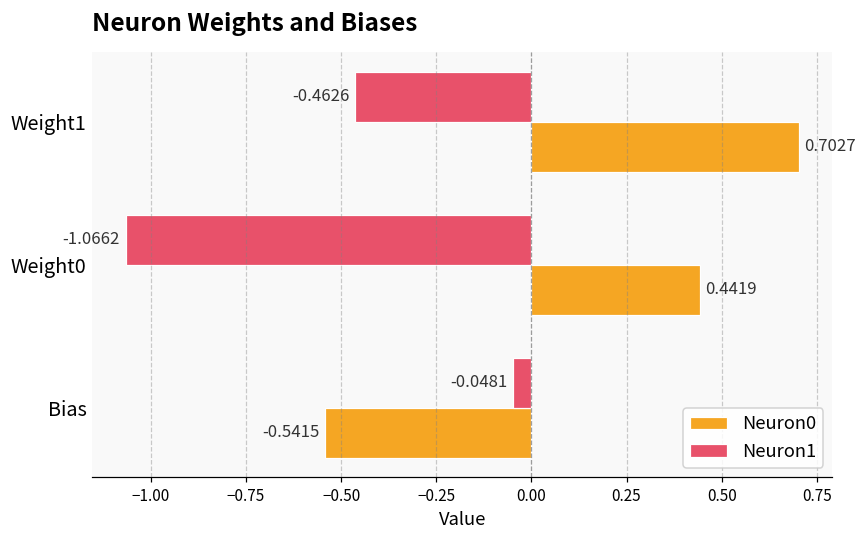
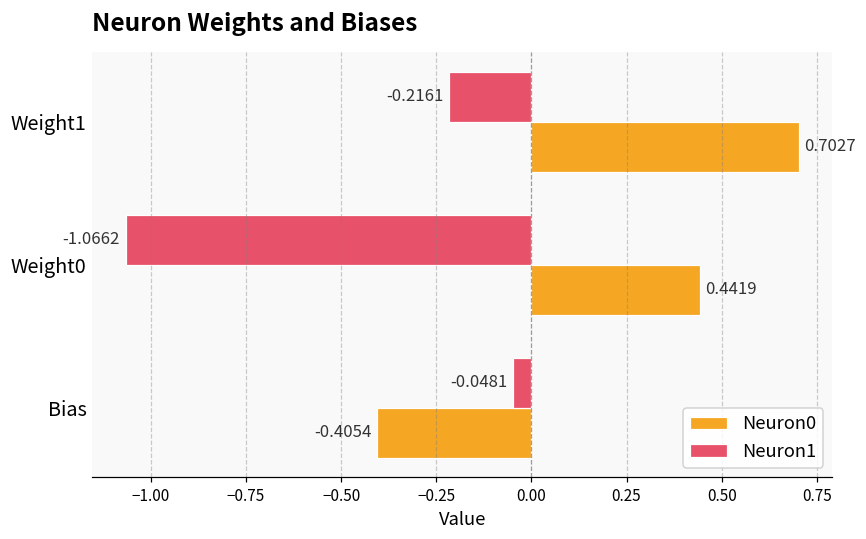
  {
    "Neuron0": {
      "Weight1": 0.7027,
      "Weight0": 0.4419,
-     "Bias": -0.5415
+     "Bias": -0.4054
    },
    "Neuron1": {
-     "Weight1": -0.4626,
+     "Weight1": -0.2161,
      "Weight0": -1.0662,
      "Bias": -0.0481
    }
  }
